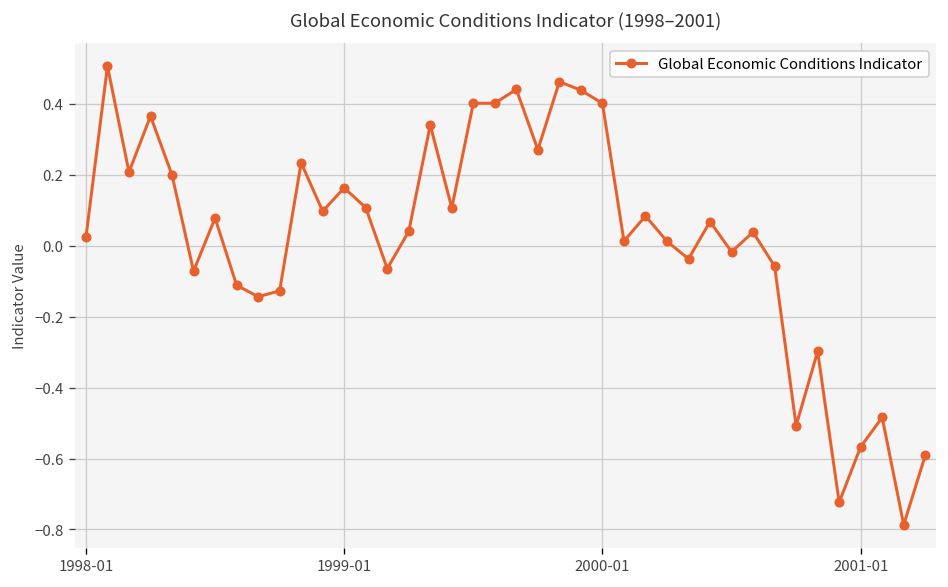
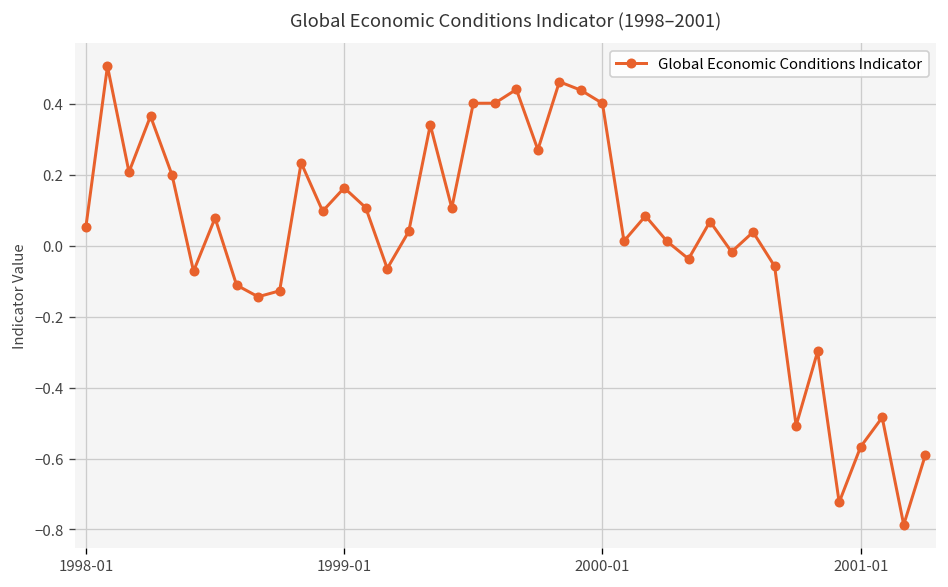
  {
-   "1998-01": 0.02,
+   "1998-01": 0.05,
    "1999-01": 0.16,
    "2000-01": 0.40,
    "2001-01": -0.57
  }
